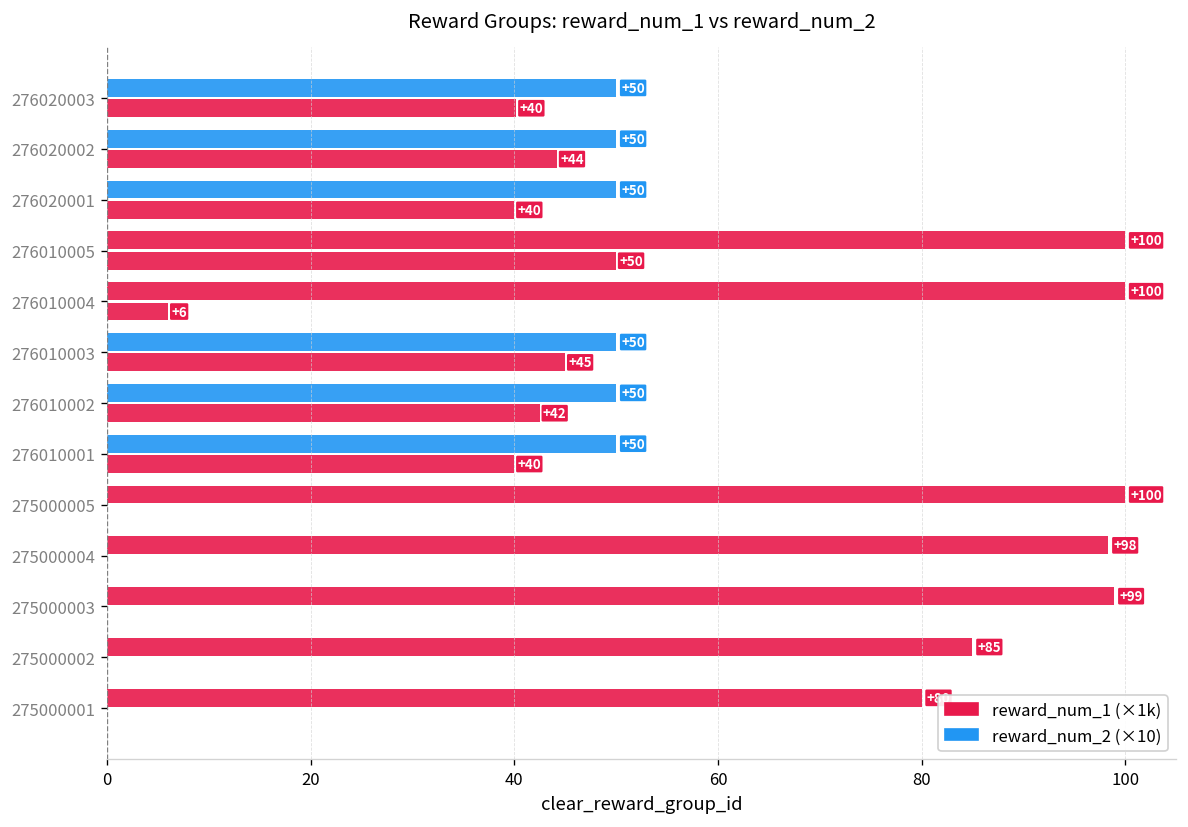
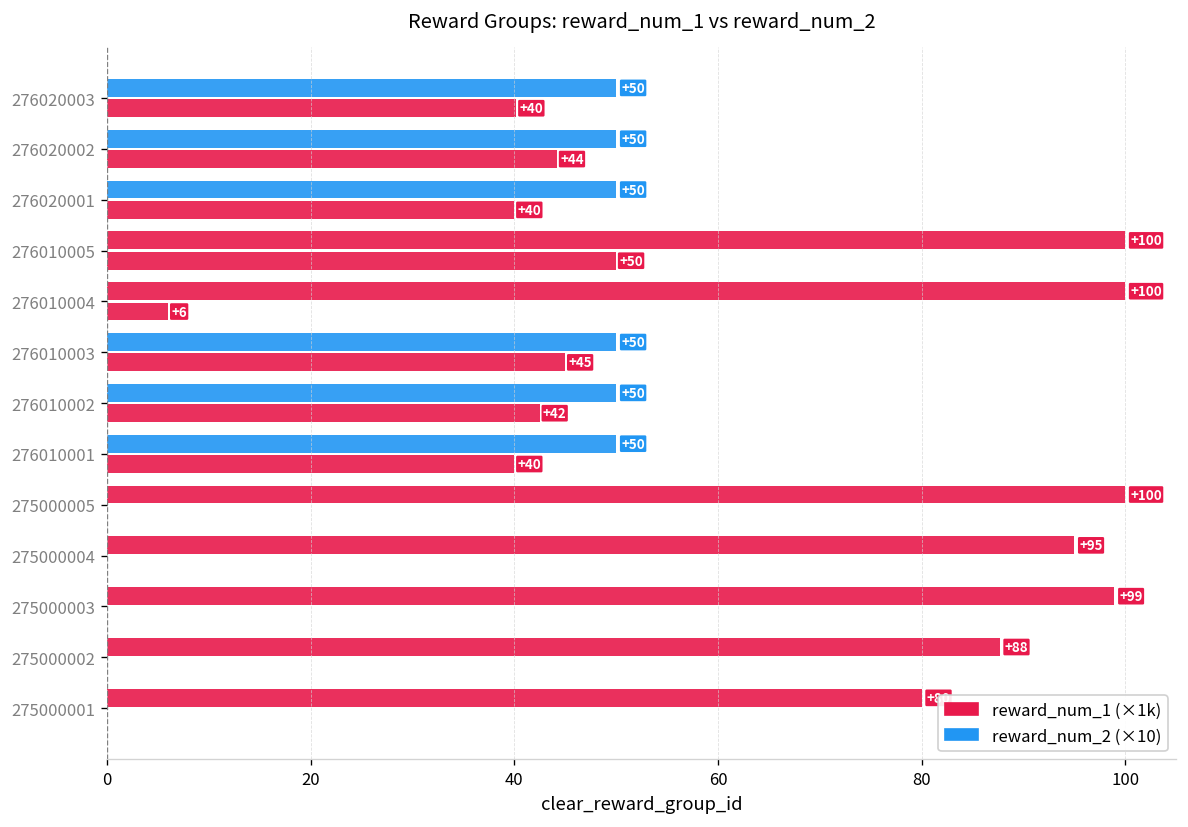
  {
    "reward_num_1 (×1k)": {
-     "275000004": "+98",
-     "275000002": "+85"
+     "275000004": "+95",
+     "275000002": "+88"
    },
    "reward_num_2 (×10)": {
      "275000005": "0",
      "275000004": "0",
      "275000003": "0",
      "275000002": "0",
      "275000001": "0"
    }
  }
